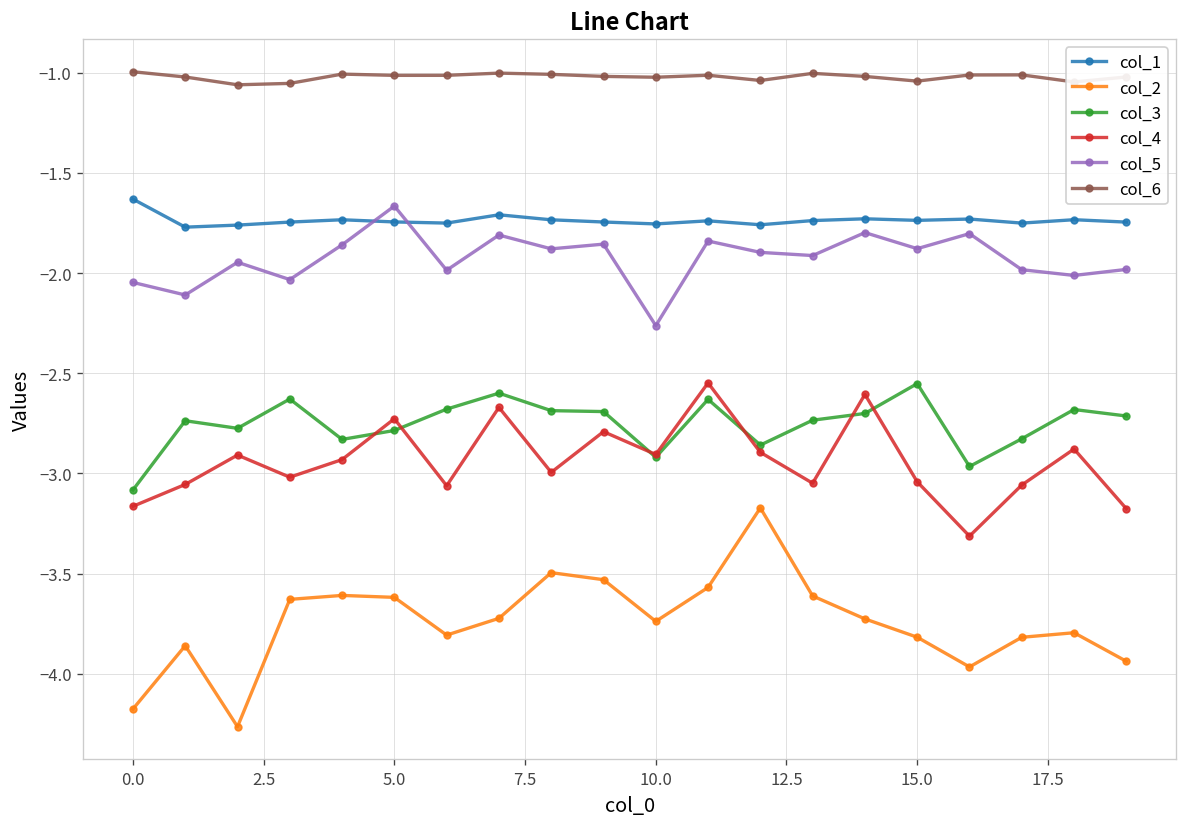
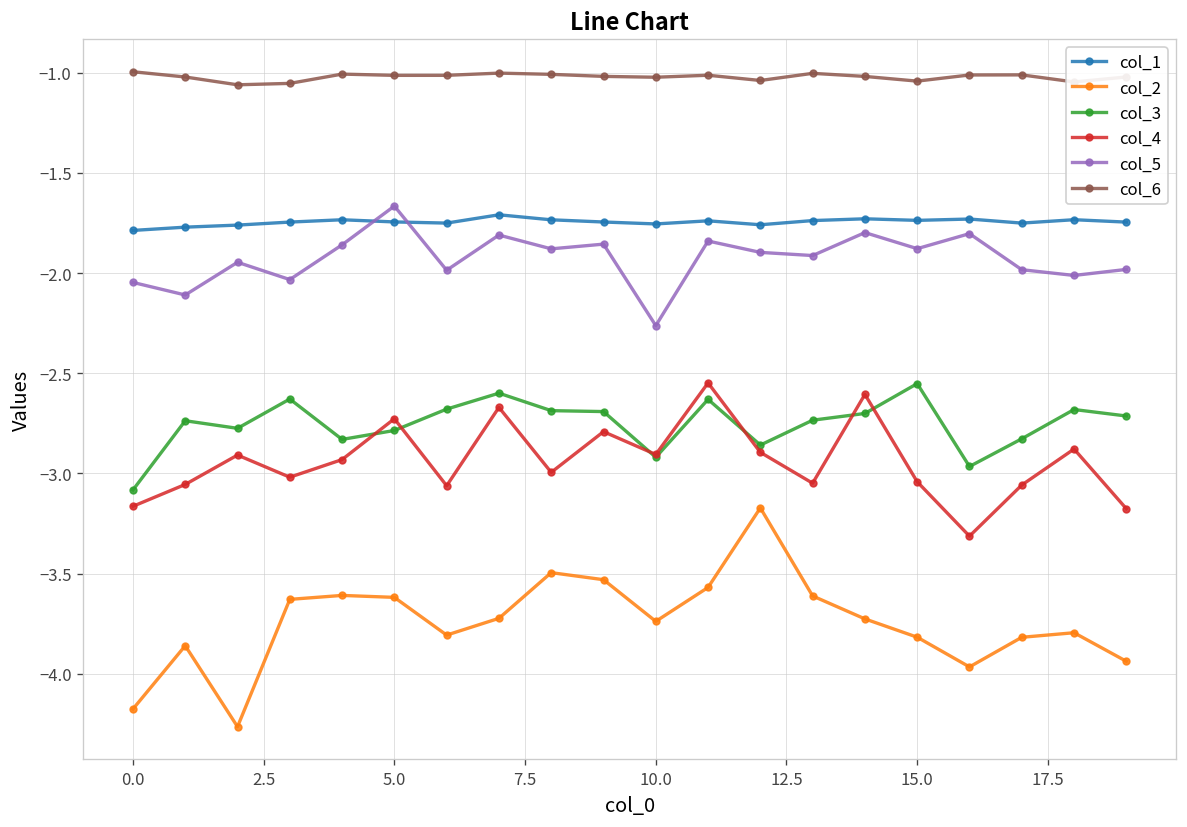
  {
    "col_1": {
-     "0.0": -1.63,
+     "0.0": -1.79,
      "5.0": -1.74,
      "10.0": -1.75,
      "15.0": -1.74
    },
    "col_2": {
      "0.0": -4.18,
      "5.0": -3.62,
      "10.0": -3.74,
      "15.0": -3.82
    },
    "col_3": {
      "0.0": -3.08,
      "5.0": -2.79,
      "15.0": -2.55
    },
    "col_4": {
      "0.0": -3.16,
      "5.0": -2.73,
      "15.0": -3.04
    },
    "col_5": {
      "0.0": -2.05,
      "5.0": -1.67,
      "10.0": -2.26,
      "15.0": -1.88
    },
    "col_6": {
      "0.0": -0.99,
      "5.0": -1.01,
      "10.0": -1.02,
      "15.0": -1.04
    }
  }
